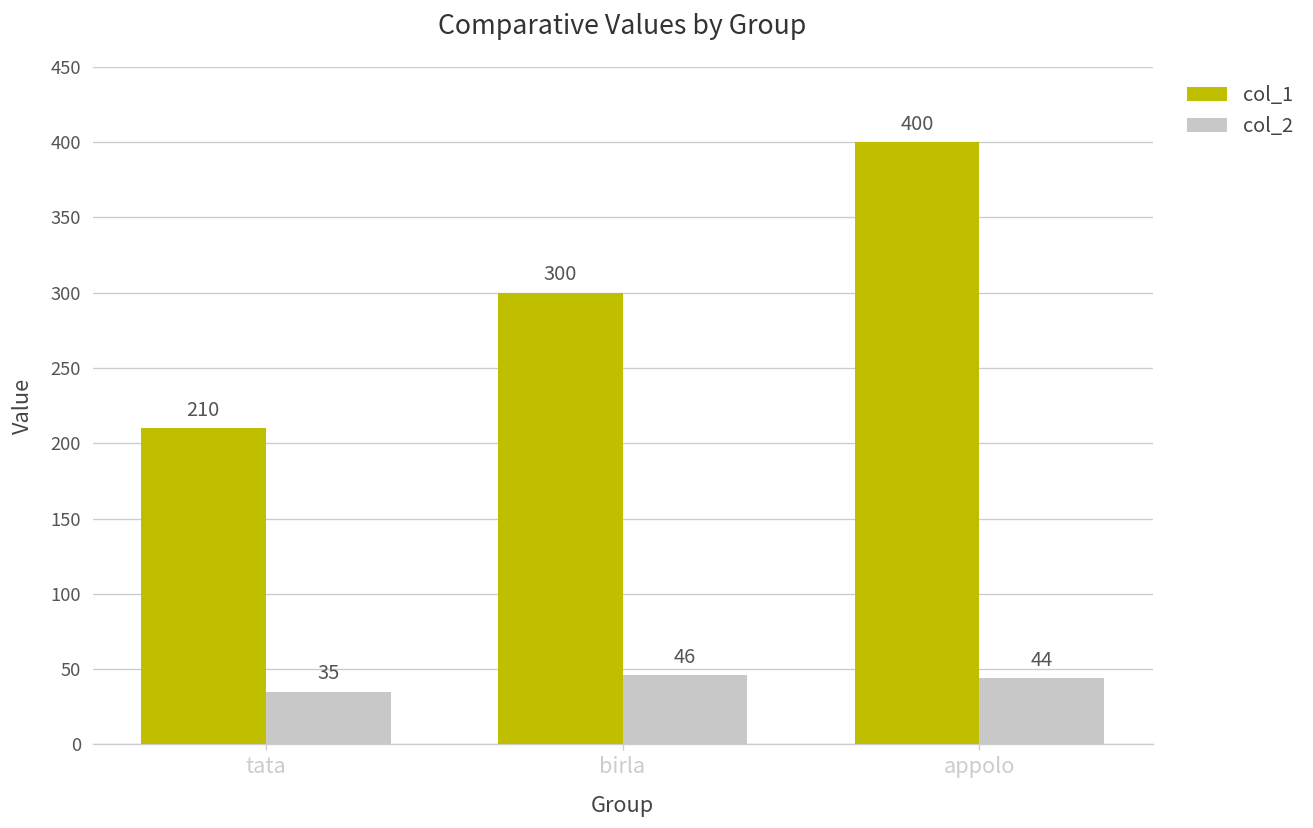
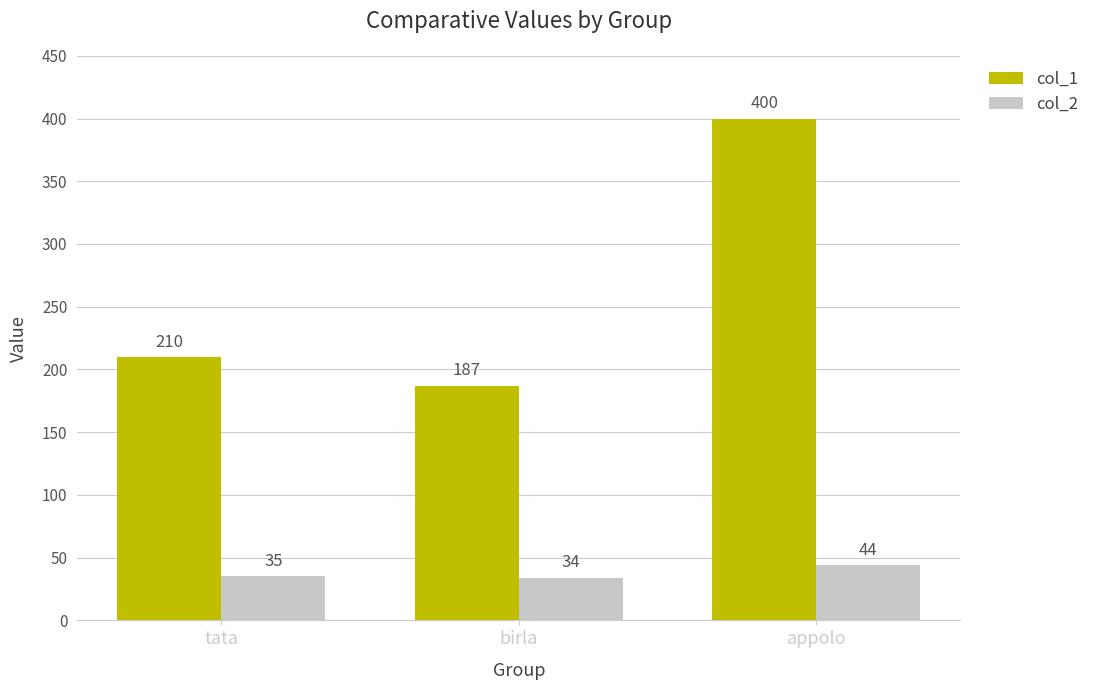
  {
    "col_1": {
      "tata": 210,
-     "birla": 300,
+     "birla": 187,
      "appolo": 400
    },
    "col_2": {
      "tata": 35,
-     "birla": 46,
+     "birla": 34,
      "appolo": 44
    }
  }
